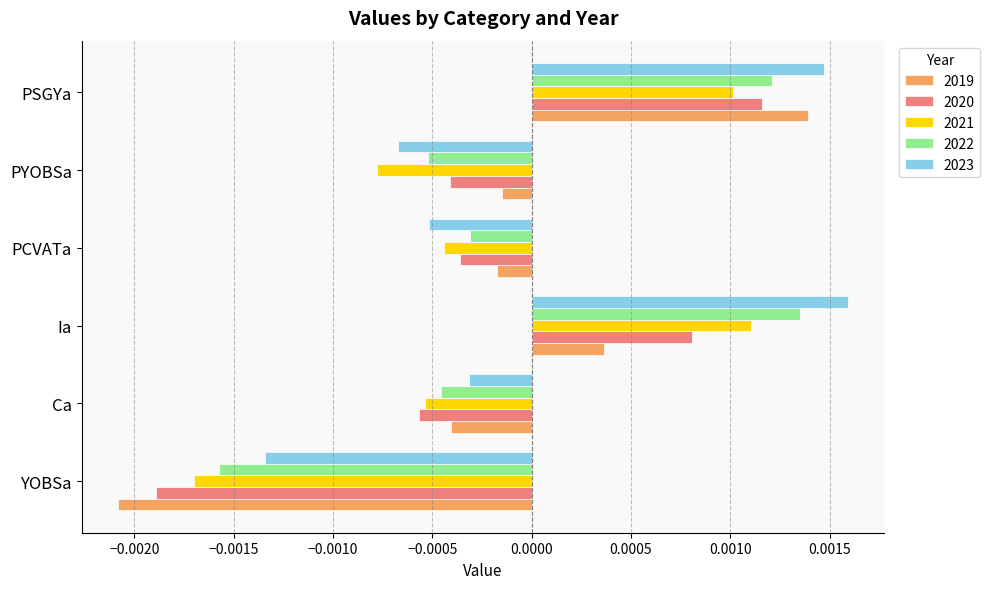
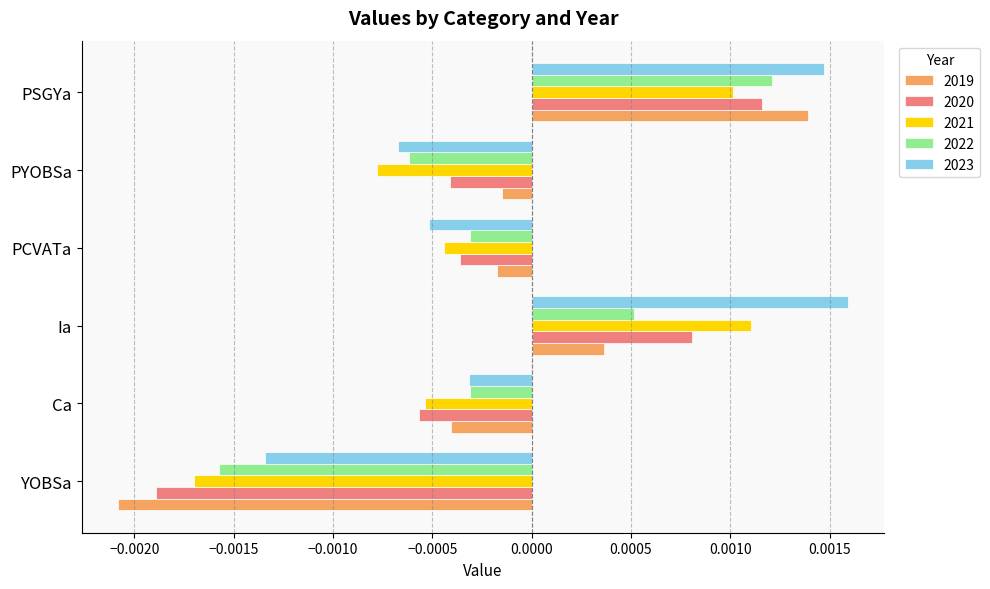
  {
    "2021": {
      "PSGYa": 0.00101,
      "PYOBSa": -0.00078,
      "PCVATa": -0.00044,
      "Ia": 0.00110,
      "Ca": -0.00053,
      "YOBSa": -0.00170
    },
    "2022": {
      "PSGYa": 0.00121,
-     "PYOBSa": -0.00052,
+     "PYOBSa": -0.00062,
      "PCVATa": -0.00031,
-     "Ia": 0.00135,
-     "Ca": -0.00046,
+     "Ia": 0.00052,
+     "Ca": -0.00031,
      "YOBSa": -0.00157
    },
    "2023": {
      "PSGYa": 0.00147,
      "PYOBSa": -0.00067,
      "PCVATa": -0.00052,
      "Ia": 0.00159,
      "Ca": -0.00031,
      "YOBSa": -0.00134
    }
  }
